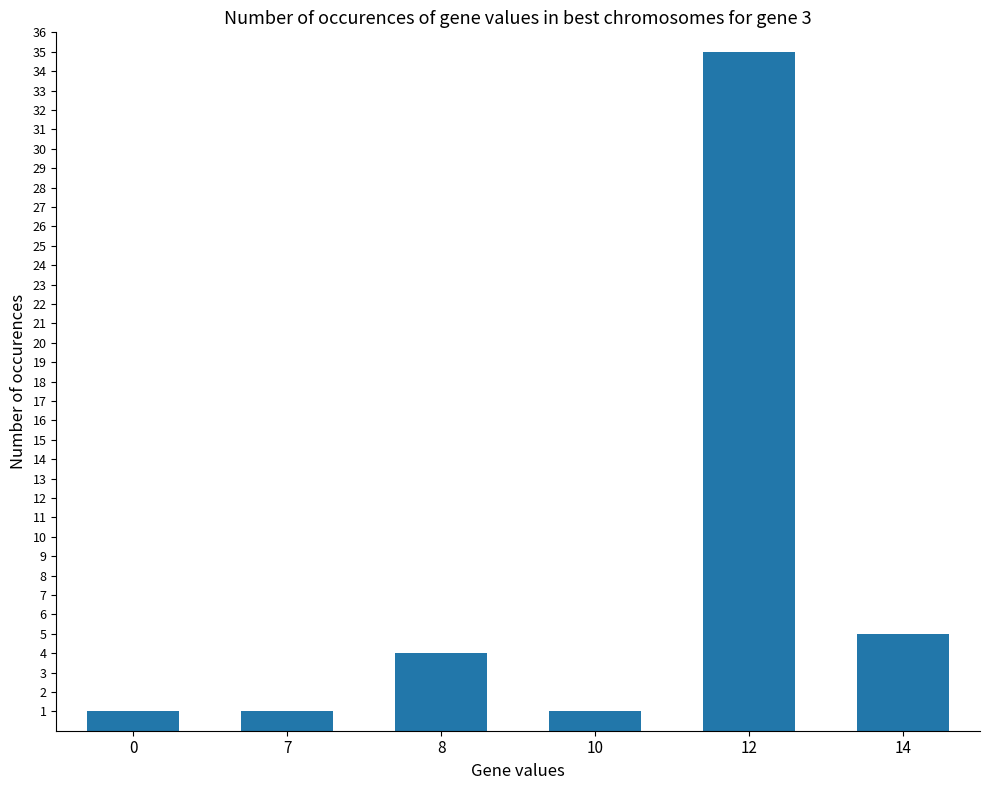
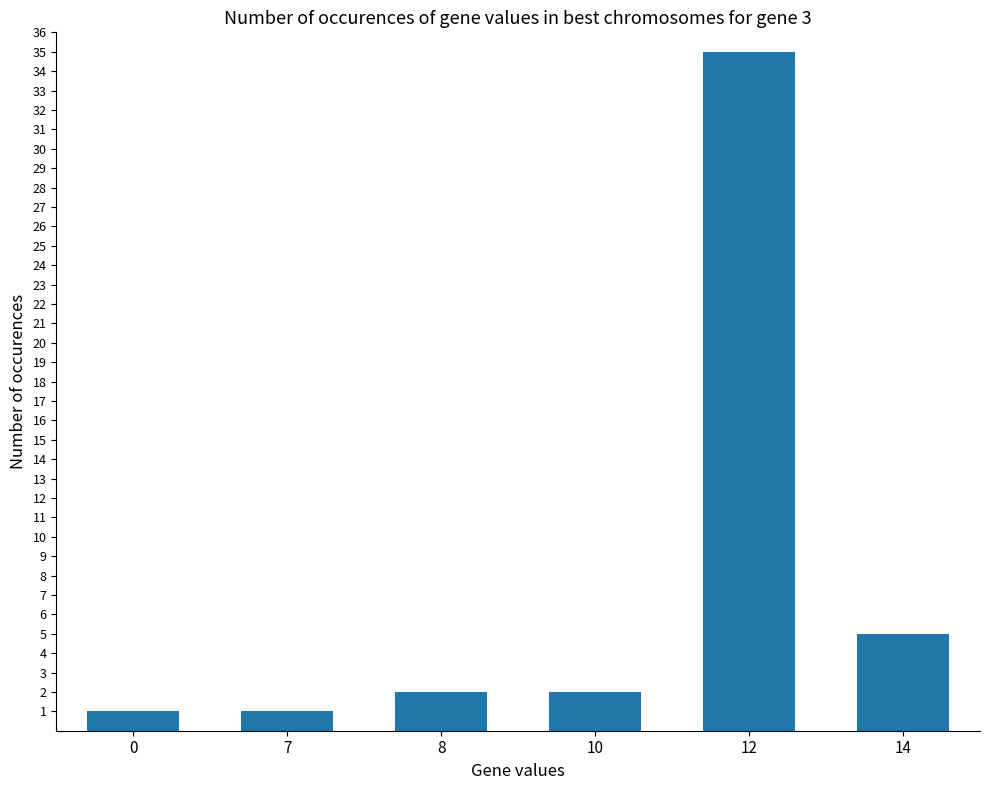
  {
    "0": 1,
    "7": 1,
-   "8": 4,
-   "10": 1,
+   "8": 2,
+   "10": 2,
    "12": 35,
    "14": 5
  }
